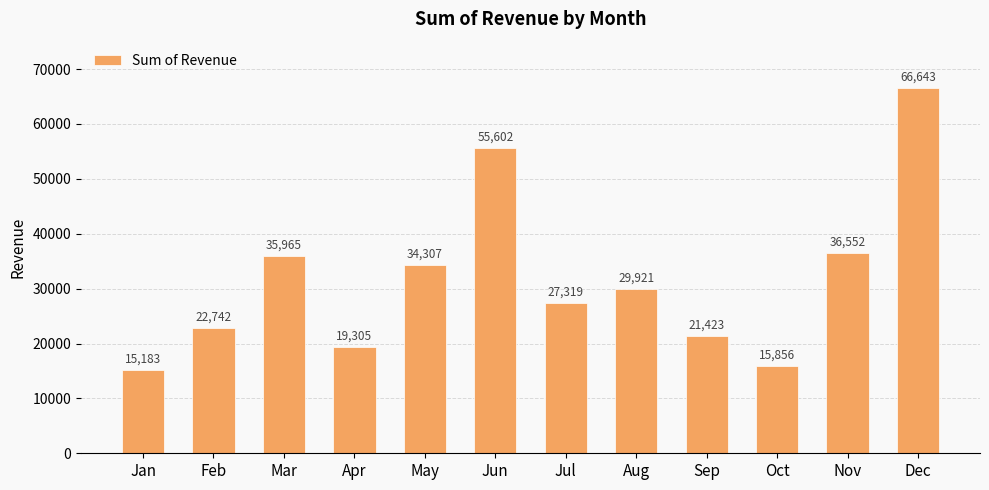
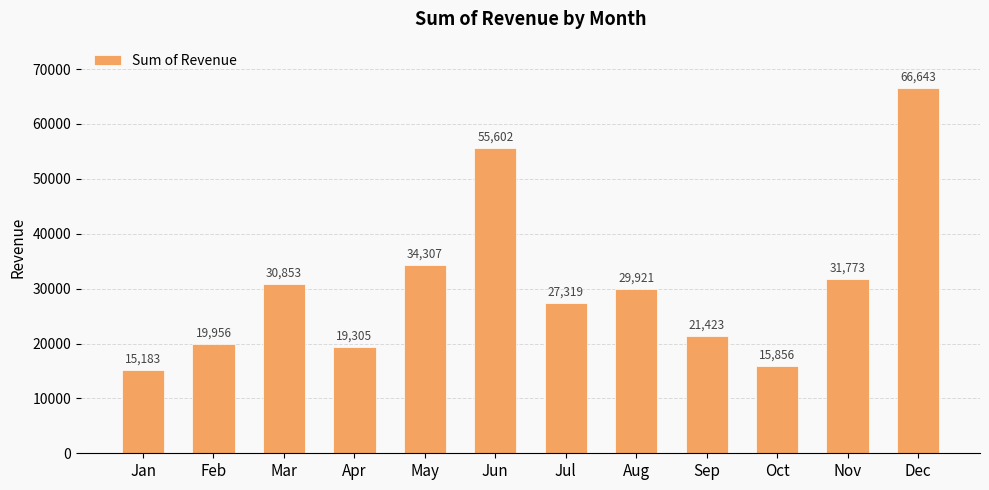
  {
    "Jan": "15,183",
-   "Feb": "22,742",
-   "Mar": "35,965",
+   "Feb": "19,956",
+   "Mar": "30,853",
    "Apr": "19,305",
    "May": "34,307",
    "Jun": "55,602",
    "Jul": "27,319",
    "Aug": "29,921",
    "Sep": "21,423",
    "Oct": "15,856",
-   "Nov": "36,552",
+   "Nov": "31,773",
    "Dec": "66,643"
  }
